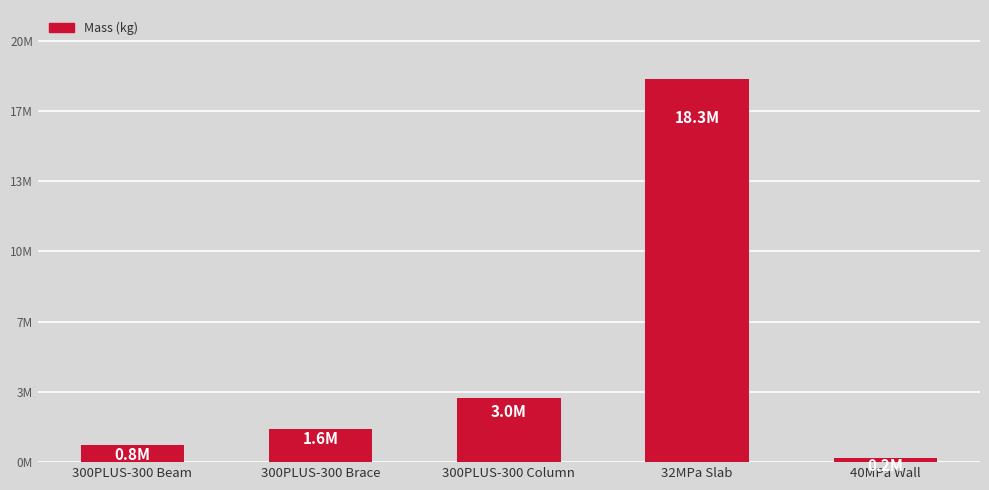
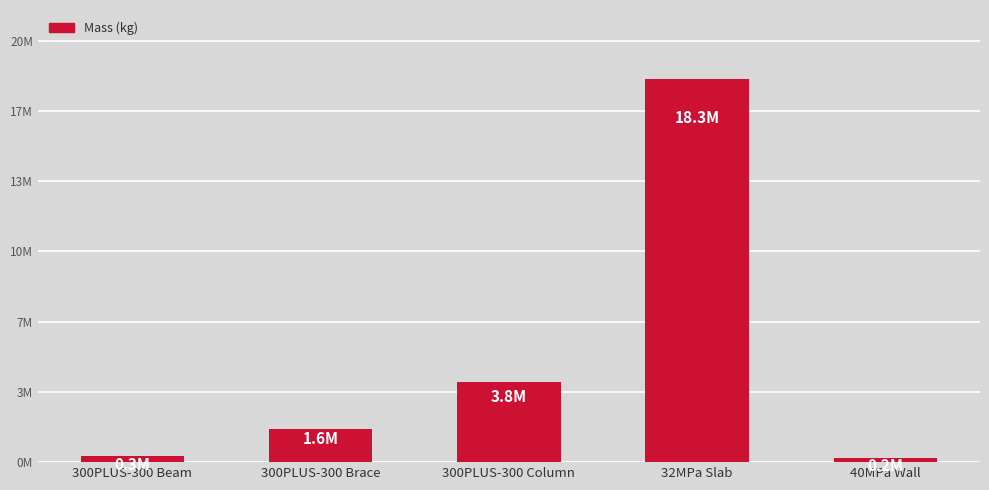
  {
-   "300PLUS-300 Beam": "800000",
+   "300PLUS-300 Beam": "300000",
    "300PLUS-300 Brace": "1.6M",
-   "300PLUS-300 Column": "3.0M",
+   "300PLUS-300 Column": "3.8M",
    "32MPa Slab": "18.3M"
  }
